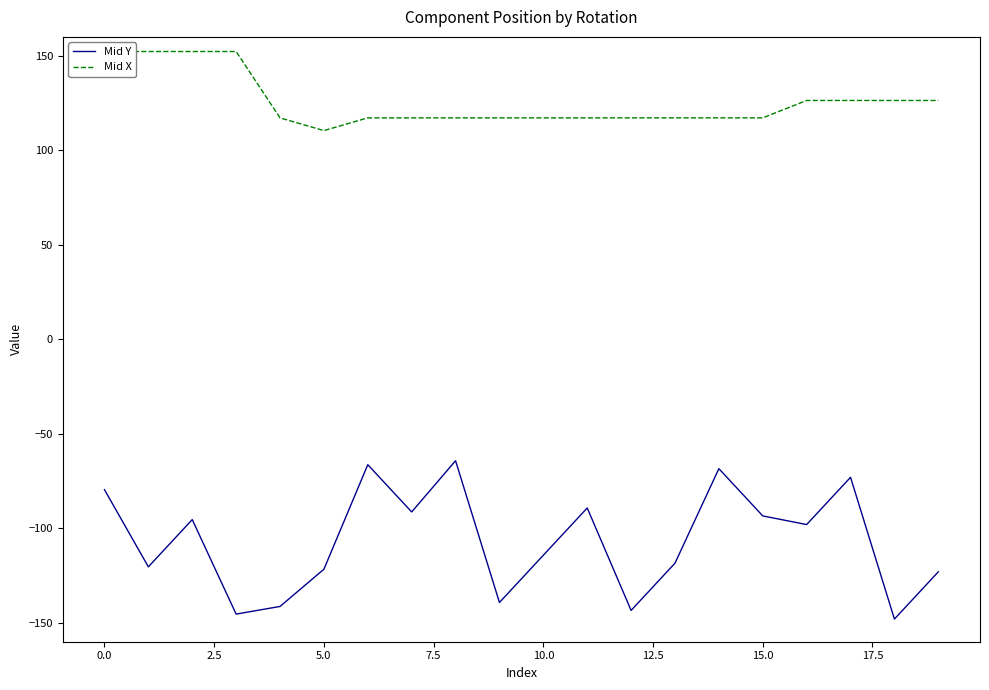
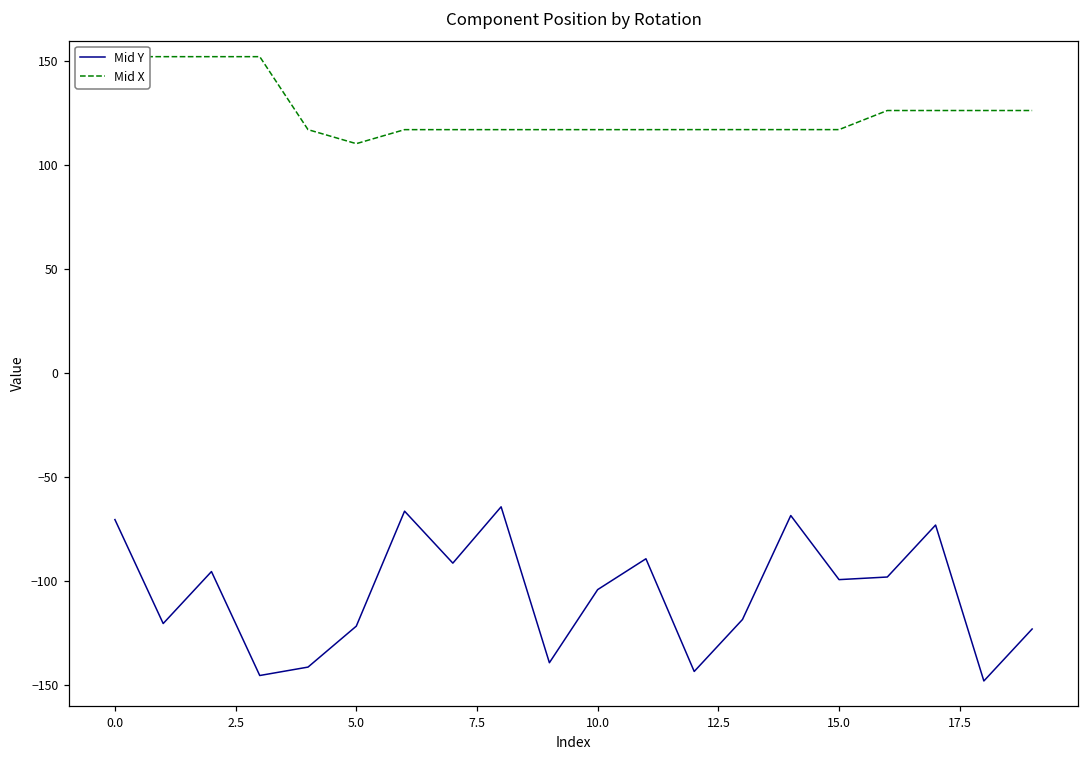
  {
    "Mid Y": {
-     "0.0": -80,
+     "0.0": -70,
      "5.0": -122,
-     "10.0": -114,
-     "15.0": -93
+     "10.0": -104,
+     "15.0": -99
    },
    "Mid X": {
      "5.0": 110,
      "10.0": 117,
      "15.0": 117
    }
  }
